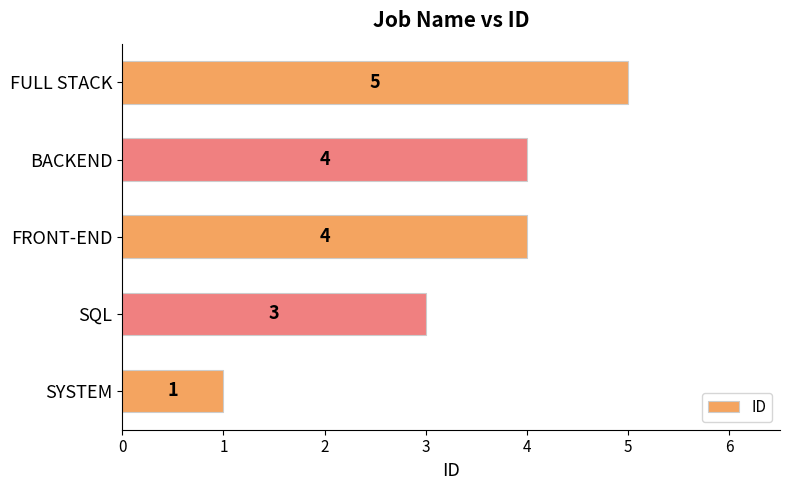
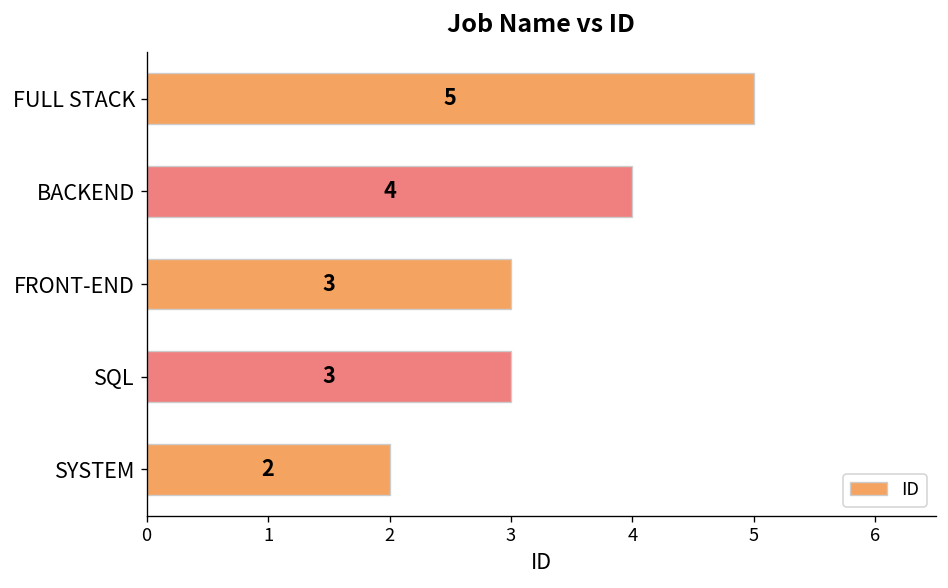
  {
    "FULL STACK": 5,
    "BACKEND": 4,
-   "FRONT-END": 4,
+   "FRONT-END": 3,
    "SQL": 3,
-   "SYSTEM": 1
+   "SYSTEM": 2
  }
